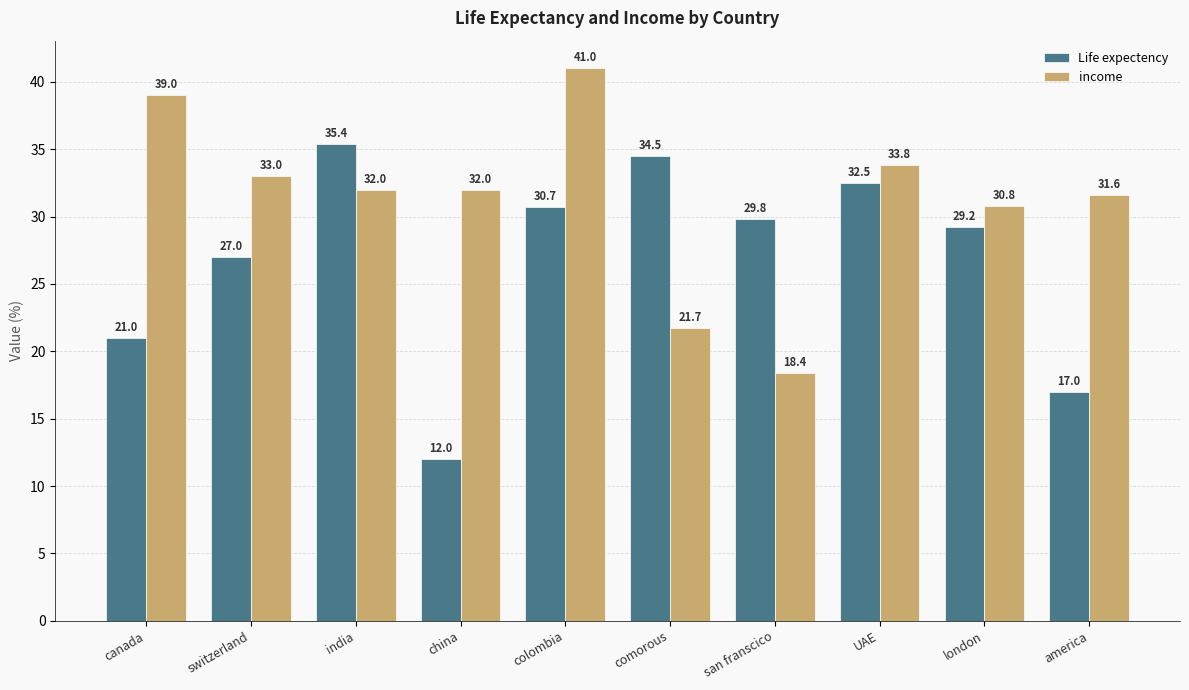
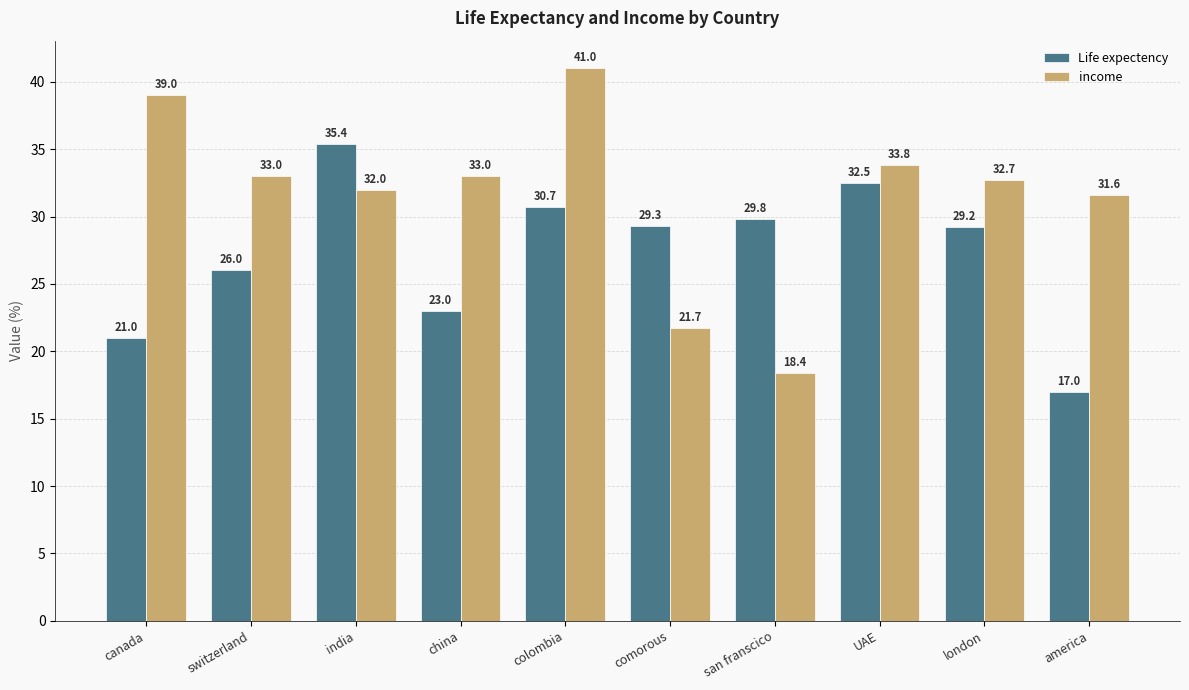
  {
    "Life expectency": {
      "canada": 21.0,
-     "switzerland": 27.0,
+     "switzerland": 26.0,
      "india": 35.4,
-     "china": 12.0,
+     "china": 23.0,
      "colombia": 30.7,
-     "comorous": 34.5,
+     "comorous": 29.3,
      "san franscico": 29.8,
      "UAE": 32.5,
      "london": 29.2,
      "america": 17.0
    },
    "income": {
      "canada": 39.0,
      "switzerland": 33.0,
      "india": 32.0,
-     "china": 32.0,
+     "china": 33.0,
      "colombia": 41.0,
      "comorous": 21.7,
      "san franscico": 18.4,
      "UAE": 33.8,
-     "london": 30.8,
+     "london": 32.7,
      "america": 31.6
    }
  }
